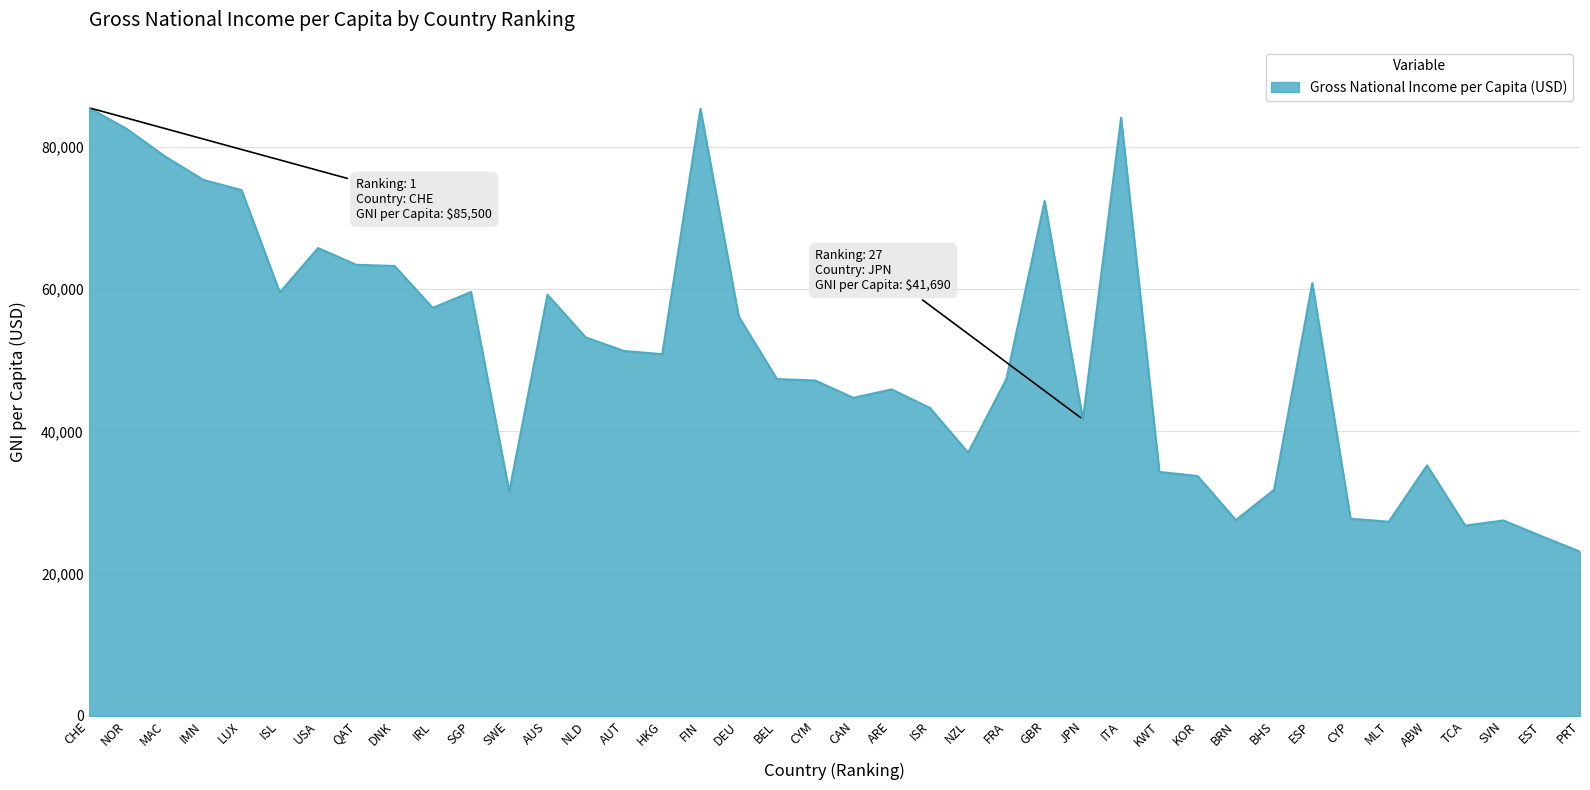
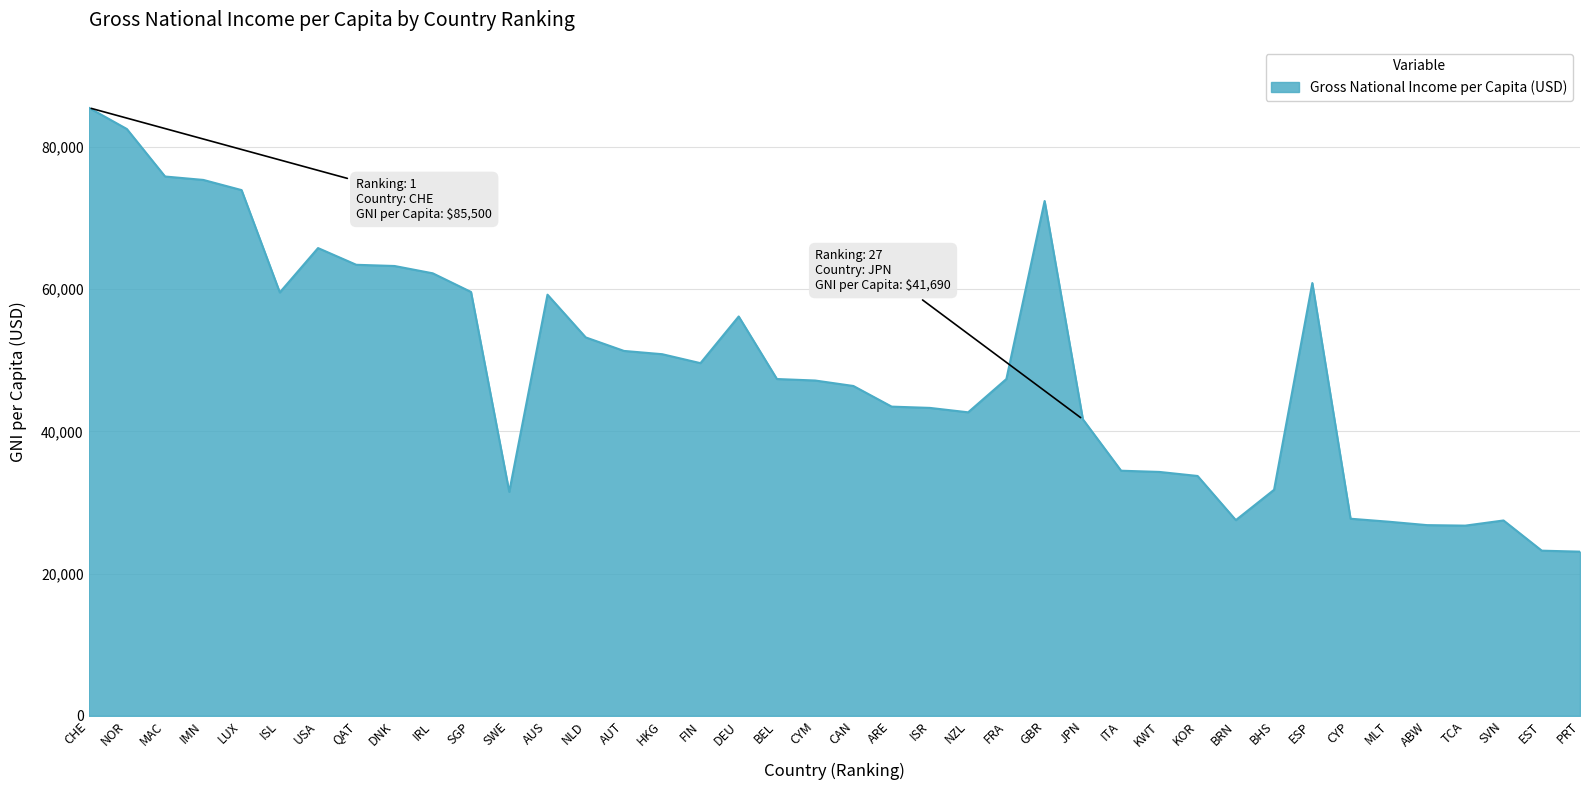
  {
    "CHE": "86,000",
-   "MAC": "79,000",
+   "MAC": "76,000",
    "ISL": "60,000",
    "USA": "66,000",
    "QAT": "63,000",
    "DNK": "63,000",
-   "IRL": "57,000",
+   "IRL": "62,000",
    "SGP": "60,000",
    "SWE": "31,000",
    "AUS": "59,000",
    "NLD": "53,000",
    "AUT": "51,000",
    "HKG": "51,000",
-   "FIN": "85,000",
+   "FIN": "50,000",
    "DEU": "56,000",
    "BEL": "47,000",
-   "CAN": "45,000",
-   "ARE": "46,000",
-   "NZL": "37,000",
+   "CAN": "46,000",
+   "ARE": "43,000",
+   "NZL": "43,000",
    "GBR": "72,000",
    "JPN": "42,000",
-   "ITA": "84,000",
+   "ITA": "34,000",
    "KWT": "34,000",
    "KOR": "34,000",
    "BRN": "28,000",
    "BHS": "32,000",
    "ESP": "61,000",
    "CYP": "28,000",
    "MLT": "27,000",
-   "ABW": "35,000",
+   "ABW": "27,000",
    "TCA": "27,000",
    "SVN": "27,000",
-   "EST": "25,000",
+   "EST": "23,000",
    "PRT": "23,000"
  }
